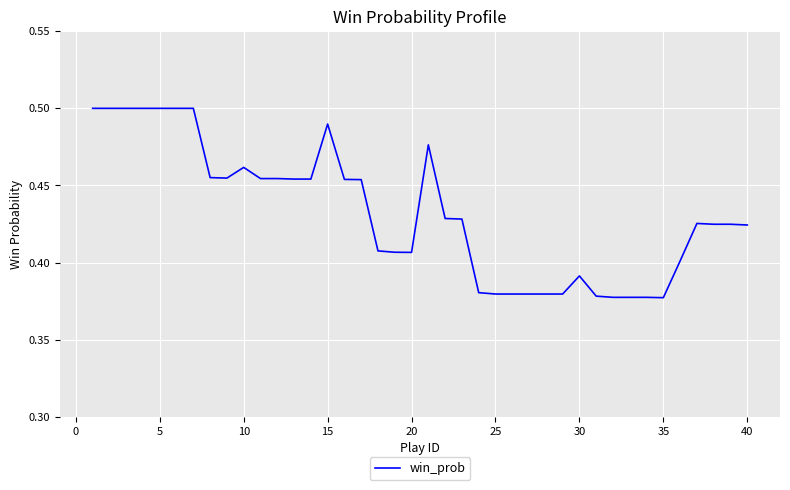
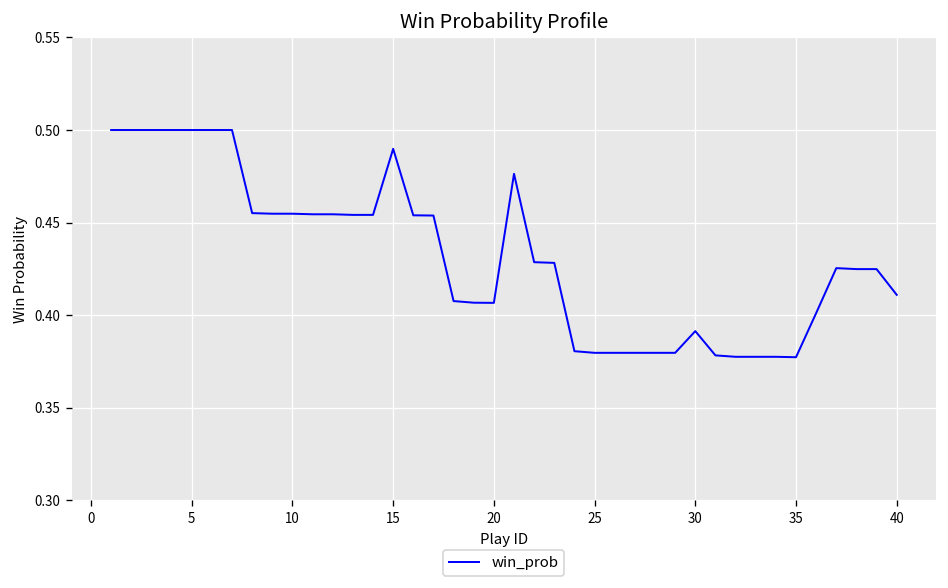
  {
    "5": 0.500,
-   "10": 0.462,
+   "10": 0.455,
    "15": 0.490,
    "20": 0.407,
    "25": 0.380,
    "30": 0.391,
    "35": 0.377,
-   "40": 0.424
+   "40": 0.411
  }
